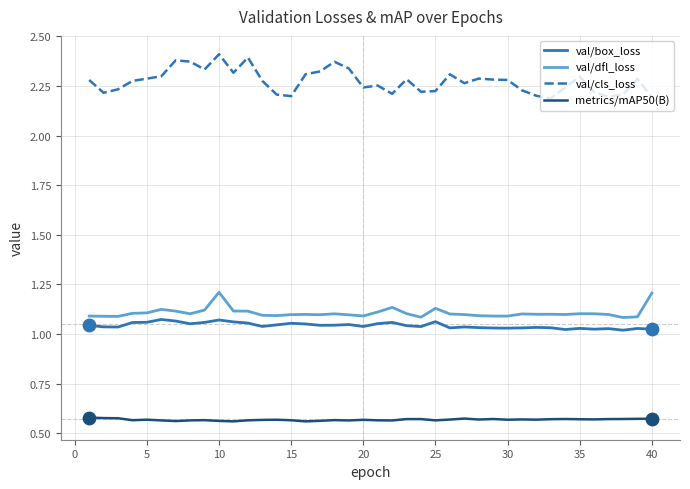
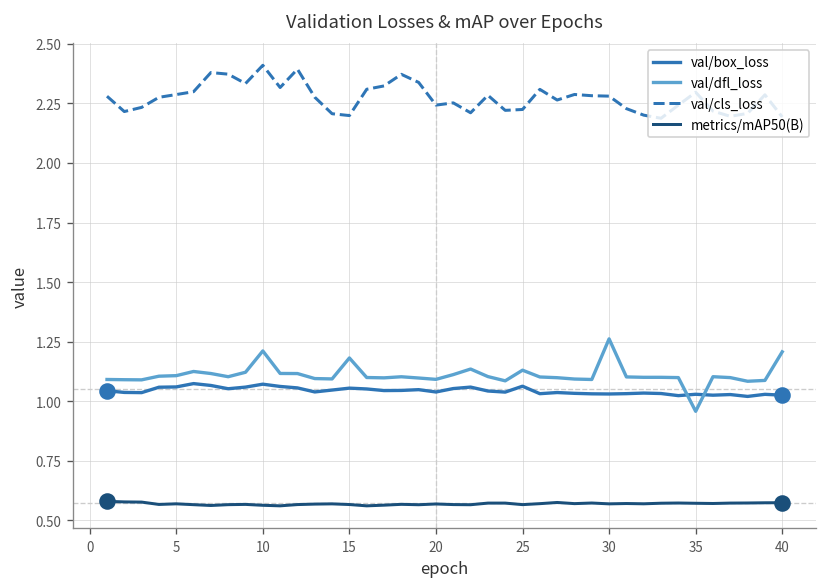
  {
    "val/dfl_loss": {
      "5": 1.11,
      "10": 1.21,
-     "15": 1.10,
+     "15": 1.18,
      "20": 1.09,
      "25": 1.13,
-     "30": 1.09,
-     "35": 1.10,
+     "30": 1.26,
+     "35": 0.96,
      "40": 1.21
    }
  }
